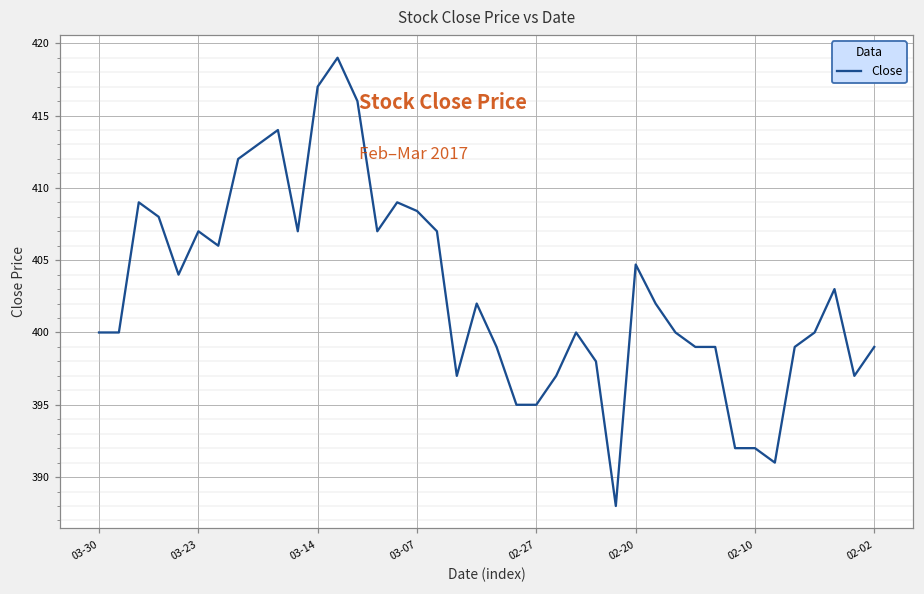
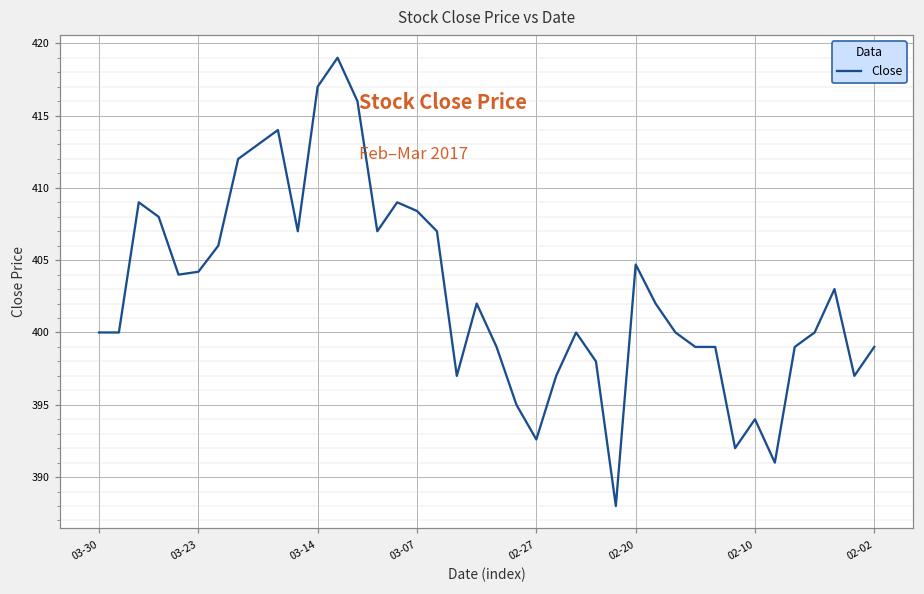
  {
    "03-30": 400.0,
-   "03-23": 407.0,
+   "03-23": 404.2,
    "03-14": 417.0,
    "03-07": 408.4,
-   "02-27": 395.0,
+   "02-27": 392.6,
    "02-20": 404.7,
-   "02-10": 392,
+   "02-10": 394,
    "02-02": 399.0
  }
